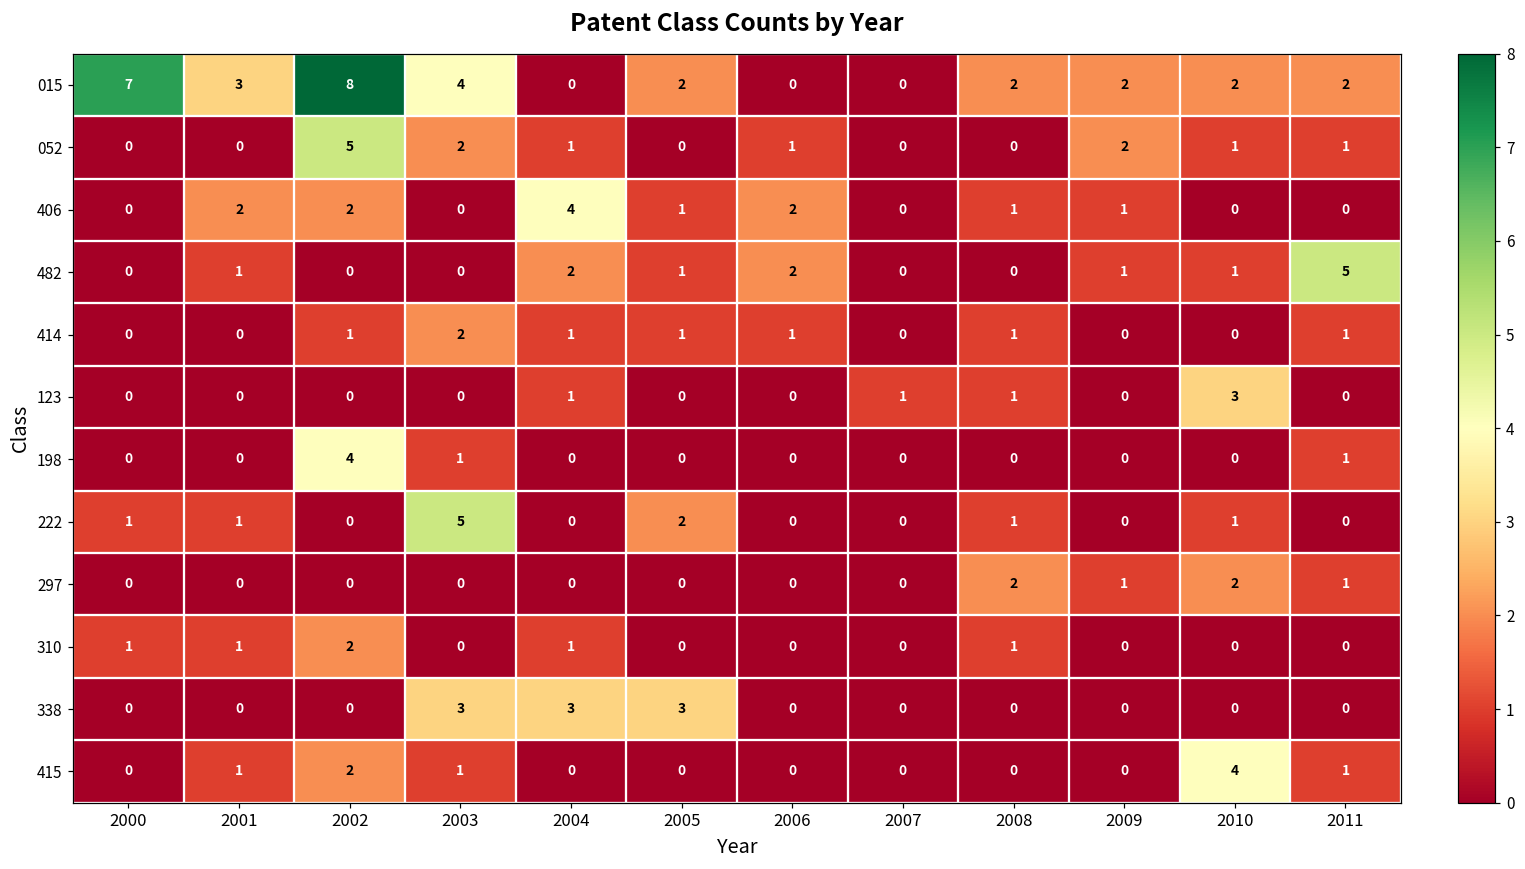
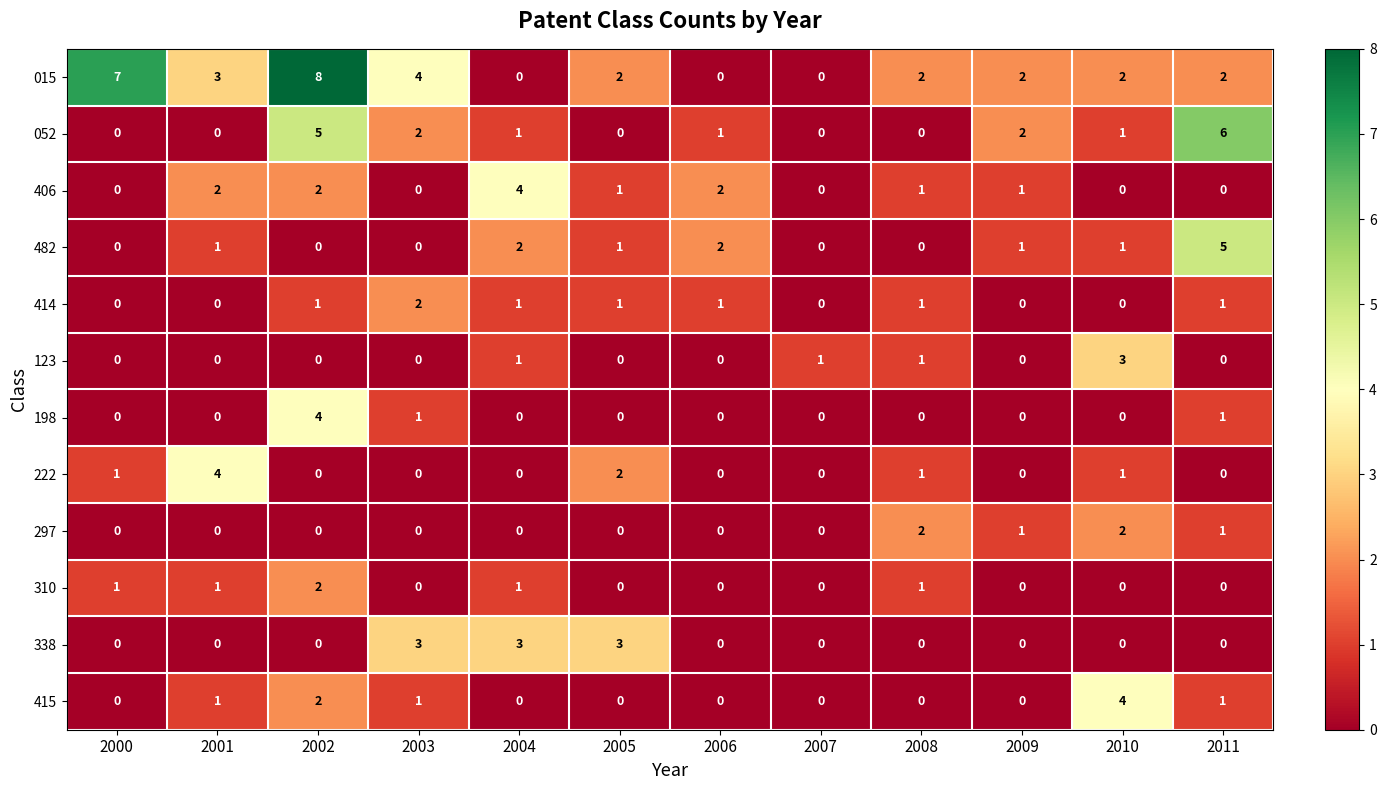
  {
    "015": {
      "2000": 7,
      "2001": 3,
      "2002": 8,
      "2003": 4,
      "2004": 0,
      "2005": 2,
      "2006": 0,
      "2007": 0,
      "2008": 2,
      "2009": 2,
      "2010": 2,
      "2011": 2
    },
    "052": {
      "2000": 0,
      "2001": 0,
      "2002": 5,
      "2003": 2,
      "2004": 1,
      "2005": 0,
      "2006": 1,
      "2007": 0,
      "2008": 0,
      "2009": 2,
      "2010": 1,
-     "2011": 1
+     "2011": 6
    },
    "406": {
      "2000": 0,
      "2001": 2,
      "2002": 2,
      "2003": 0,
      "2004": 4,
      "2005": 1,
      "2006": 2,
      "2007": 0,
      "2008": 1,
      "2009": 1,
      "2010": 0,
      "2011": 0
    },
    "482": {
      "2000": 0,
      "2001": 1,
      "2002": 0,
      "2003": 0,
      "2004": 2,
      "2005": 1,
      "2006": 2,
      "2007": 0,
      "2008": 0,
      "2009": 1,
      "2010": 1,
      "2011": 5
    },
    "414": {
      "2000": 0,
      "2001": 0,
      "2002": 1,
      "2003": 2,
      "2004": 1,
      "2005": 1,
      "2006": 1,
      "2007": 0,
      "2008": 1,
      "2009": 0,
      "2010": 0,
      "2011": 1
    },
    "123": {
      "2000": 0,
      "2001": 0,
      "2002": 0,
      "2003": 0,
      "2004": 1,
      "2005": 0,
      "2006": 0,
      "2007": 1,
      "2008": 1,
      "2009": 0,
      "2010": 3,
      "2011": 0
    },
    "198": {
      "2000": 0,
      "2001": 0,
      "2002": 4,
      "2003": 1,
      "2004": 0,
      "2005": 0,
      "2006": 0,
      "2007": 0,
      "2008": 0,
      "2009": 0,
      "2010": 0,
      "2011": 1
    },
    "222": {
      "2000": 1,
-     "2001": 1,
+     "2001": 4,
      "2002": 0,
-     "2003": 5,
+     "2003": 0,
      "2004": 0,
      "2005": 2,
      "2006": 0,
      "2007": 0,
      "2008": 1,
      "2009": 0,
      "2010": 1,
      "2011": 0
    },
    "297": {
      "2000": 0,
      "2001": 0,
      "2002": 0,
      "2003": 0,
      "2004": 0,
      "2005": 0,
      "2006": 0,
      "2007": 0,
      "2008": 2,
      "2009": 1,
      "2010": 2,
      "2011": 1
    },
    "310": {
      "2000": 1,
      "2001": 1,
      "2002": 2,
      "2003": 0,
      "2004": 1,
      "2005": 0,
      "2006": 0,
      "2007": 0,
      "2008": 1,
      "2009": 0,
      "2010": 0,
      "2011": 0
    },
    "338": {
      "2000": 0,
      "2001": 0,
      "2002": 0,
      "2003": 3,
      "2004": 3,
      "2005": 3,
      "2006": 0,
      "2007": 0,
      "2008": 0,
      "2009": 0,
      "2010": 0,
      "2011": 0
    },
    "415": {
      "2000": 0,
      "2001": 1,
      "2002": 2,
      "2003": 1,
      "2004": 0,
      "2005": 0,
      "2006": 0,
      "2007": 0,
      "2008": 0,
      "2009": 0,
      "2010": 4,
      "2011": 1
    }
  }
